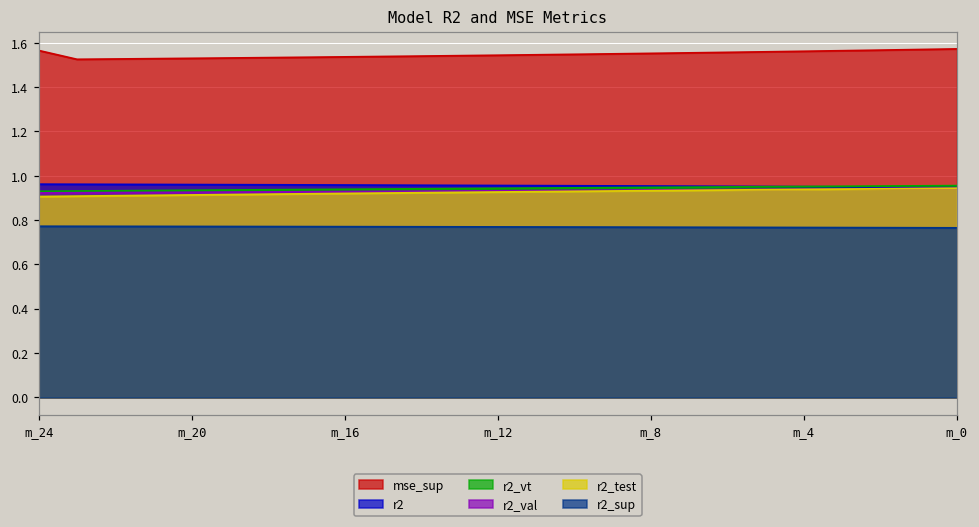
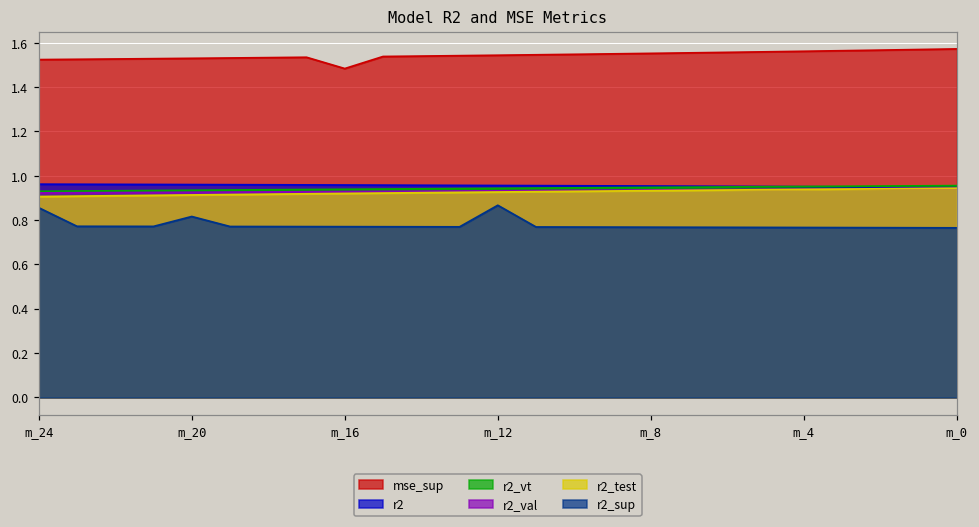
  {
    "mse_sup": {
-     "m_24": 1.57,
+     "m_24": 1.52,
      "m_20": 1.53,
-     "m_16": 1.54,
+     "m_16": 1.48,
      "m_12": 1.54,
      "m_8": 1.55,
      "m_4": 1.56,
      "m_0": 1.57
    },
    "r2": {
      "m_24": 0.96,
      "m_20": 0.96,
      "m_16": 0.96
    },
    "r2_test": {
      "m_24": 0.91
    },
    "r2_sup": {
-     "m_24": 0.77,
-     "m_20": 0.77,
+     "m_24": 0.86,
+     "m_20": 0.82,
      "m_16": 0.77,
-     "m_12": 0.77,
+     "m_12": 0.87,
      "m_8": 0.77,
      "m_4": 0.77,
      "m_0": 0.76
    }
  }
